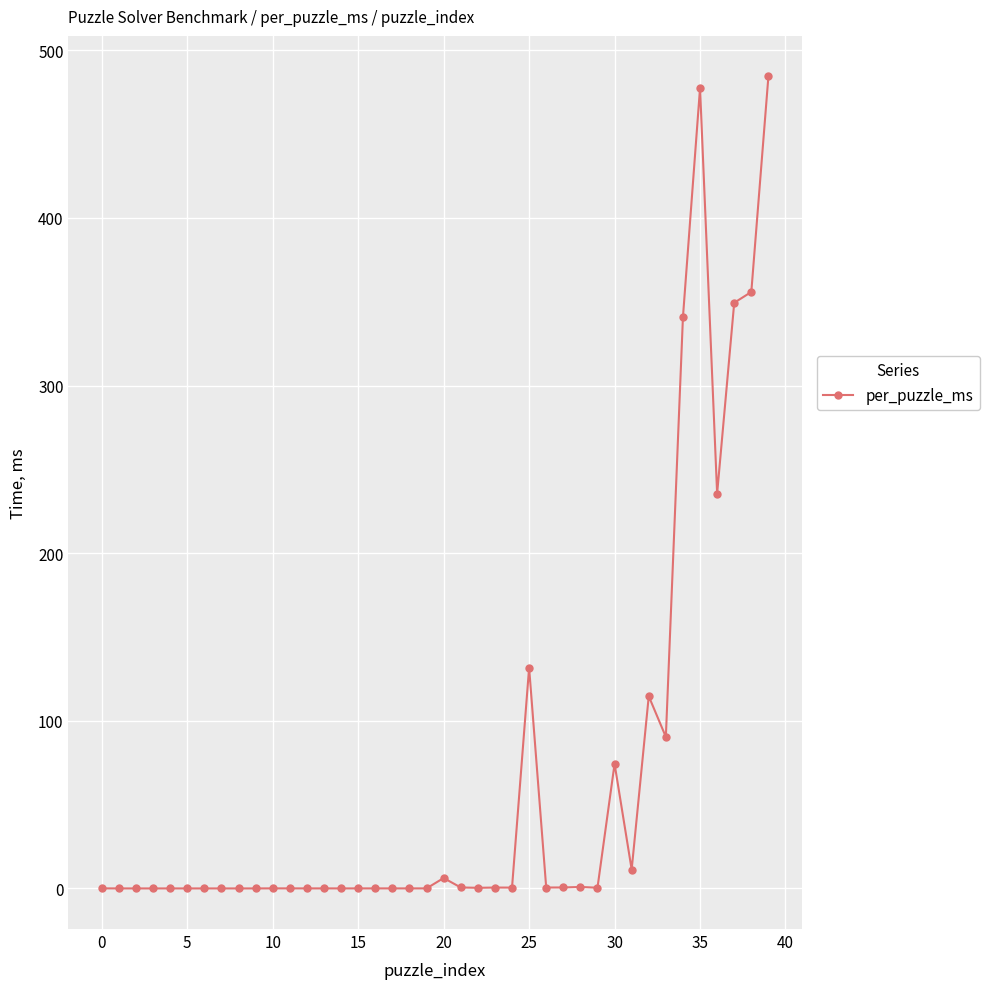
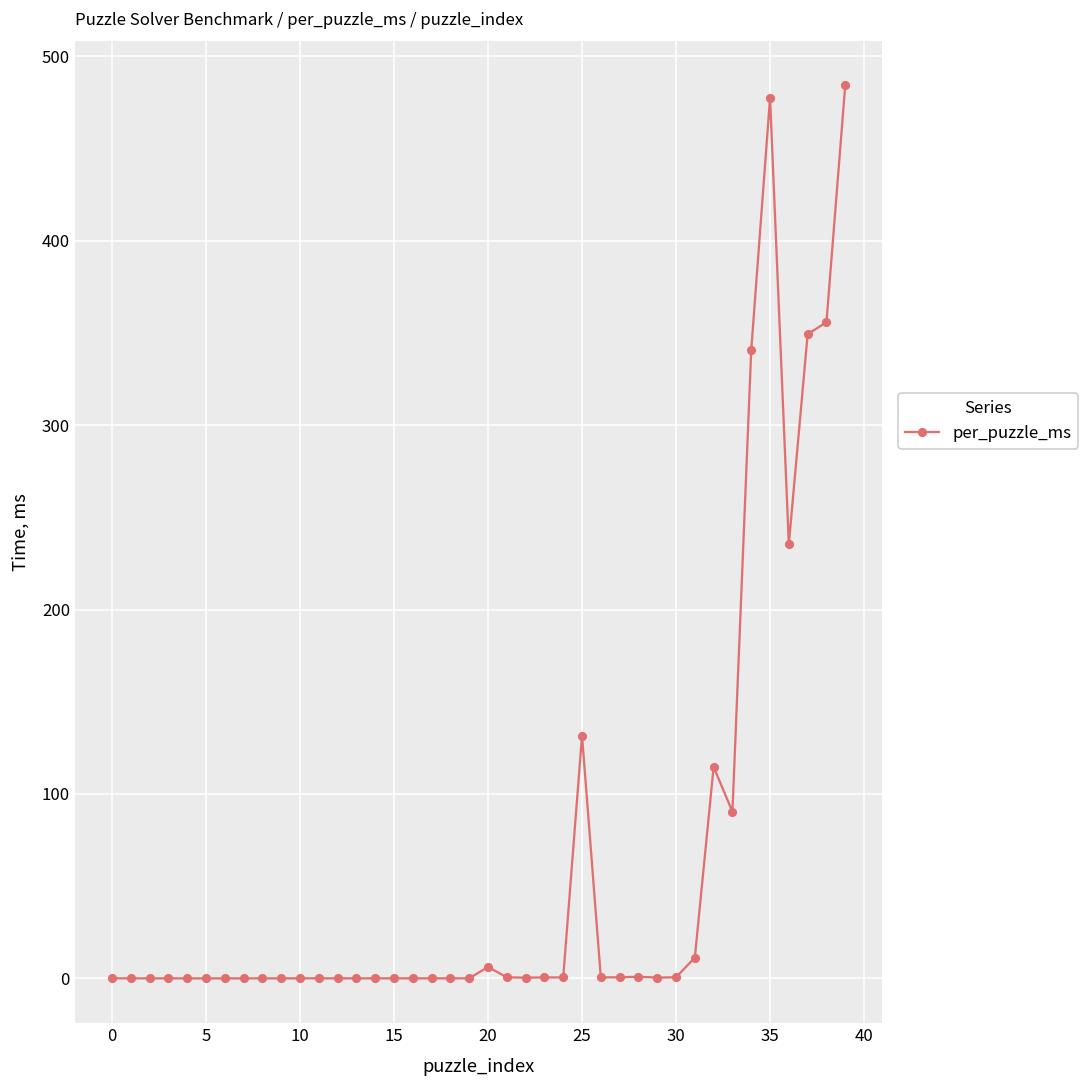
  {
    "0": 0,
    "5": 0,
    "10": 0,
    "15": 0,
    "20": 6,
    "25": 132,
-   "30": 74,
+   "30": 1,
    "35": 477
  }
